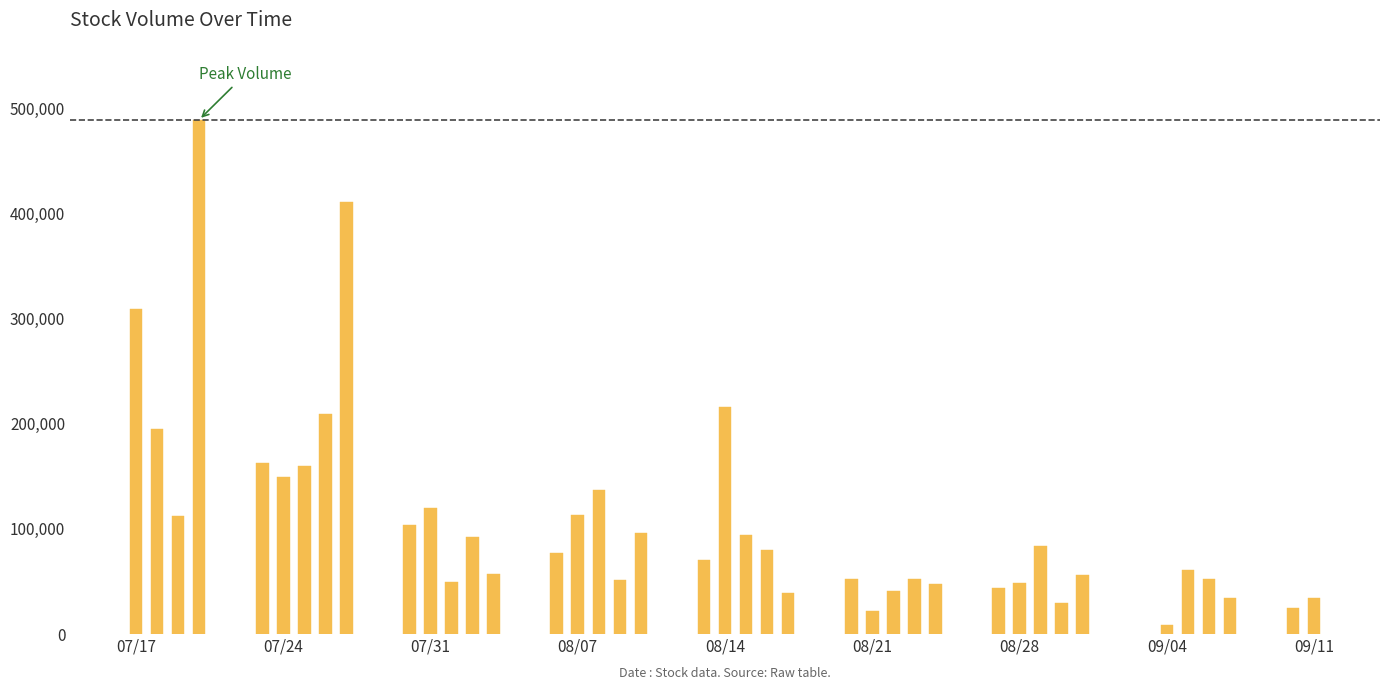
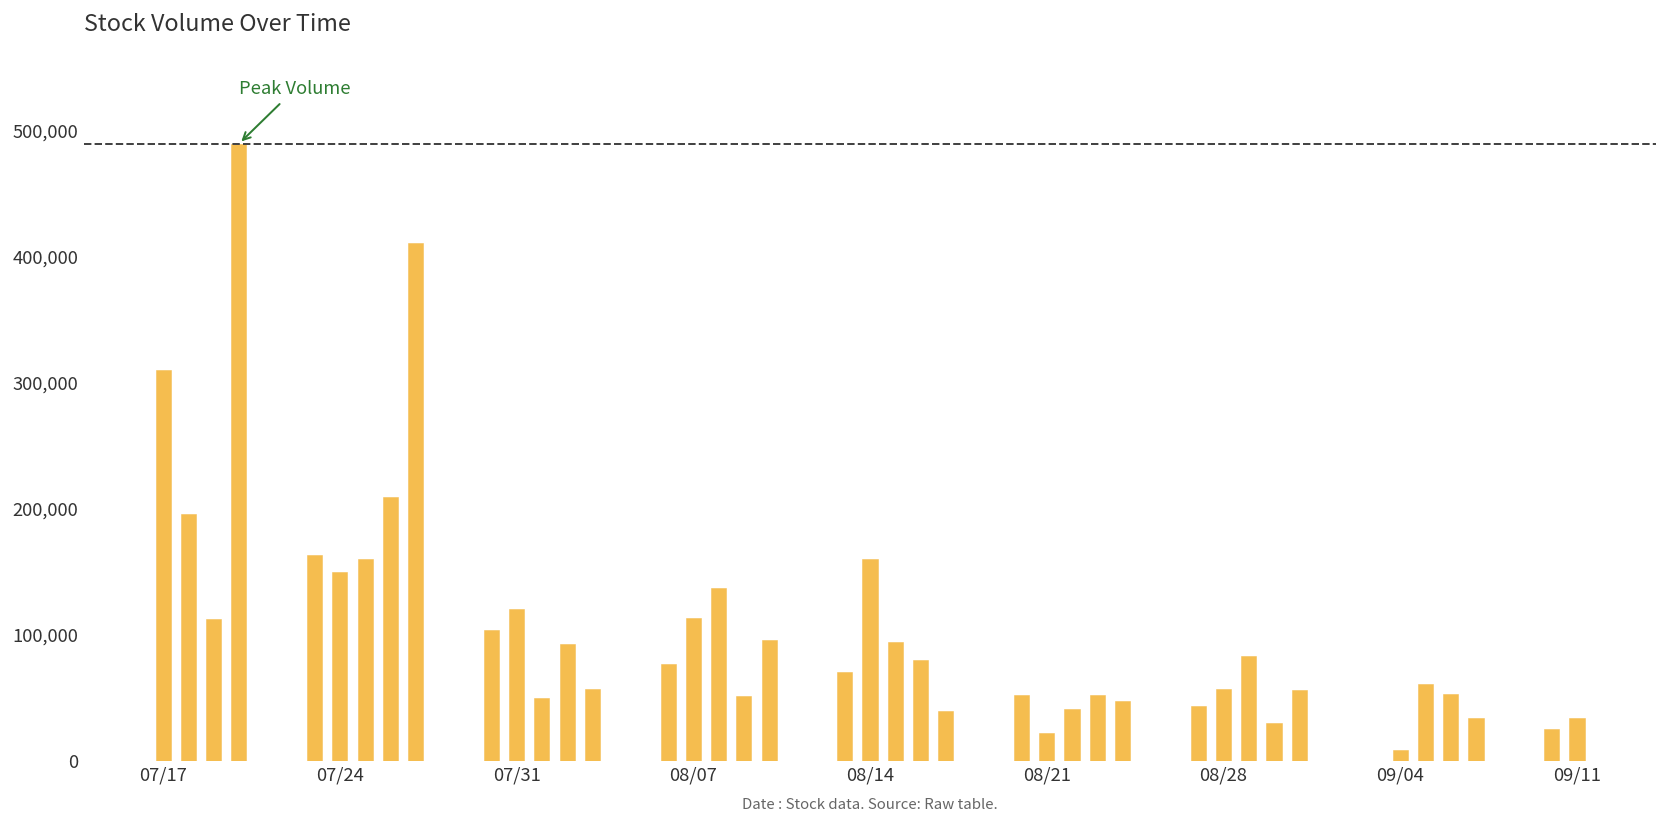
  {
    "07/17": "310,000",
    "07/24": "150,000",
    "07/31": "120,000",
    "08/07": "113,000",
-   "08/14": "216,000",
+   "08/14": "160,000",
    "08/21": "22,000",
-   "08/28": "48,000",
+   "08/28": "57,000",
    "09/04": "8,000",
    "09/11": "34,000"
  }
